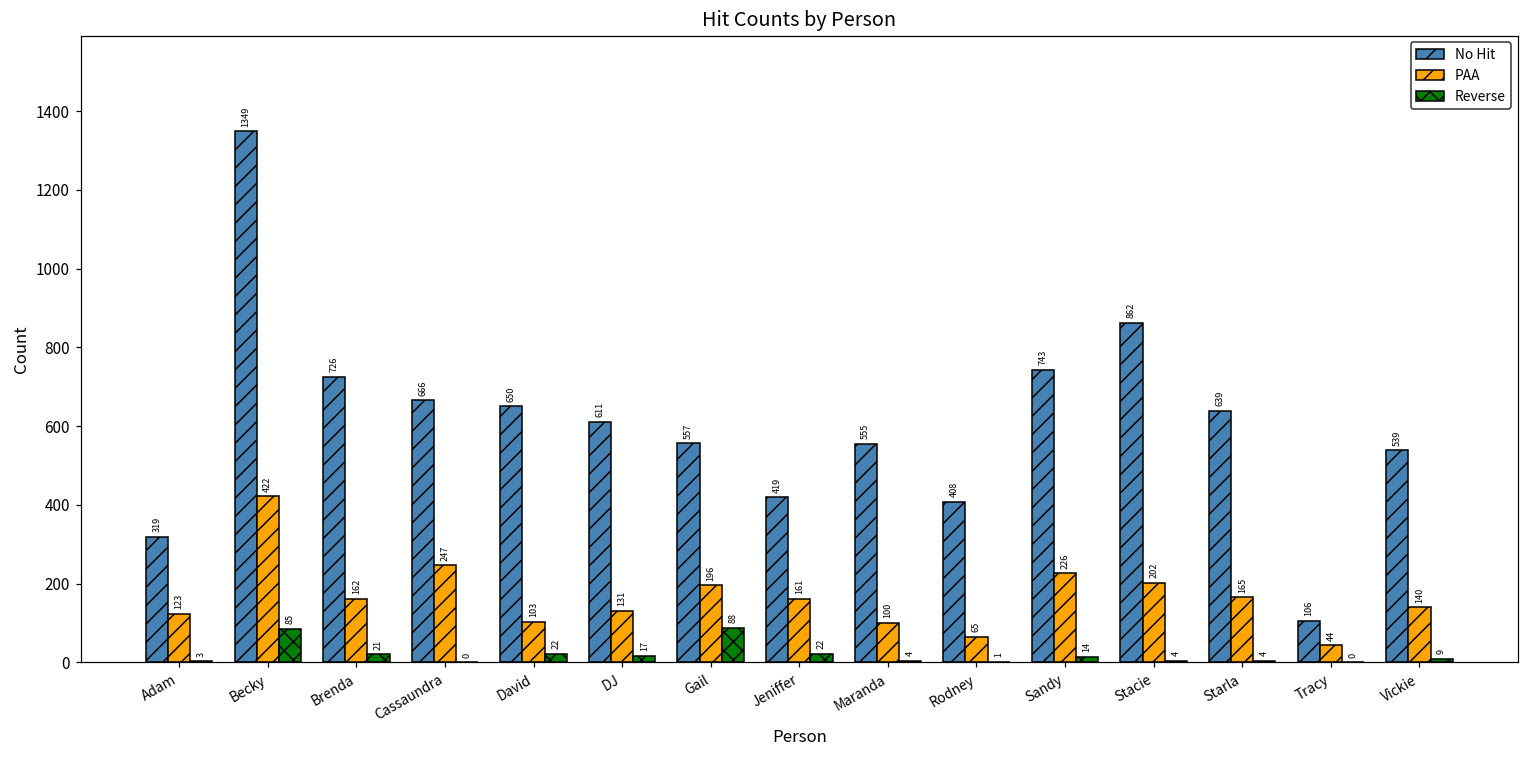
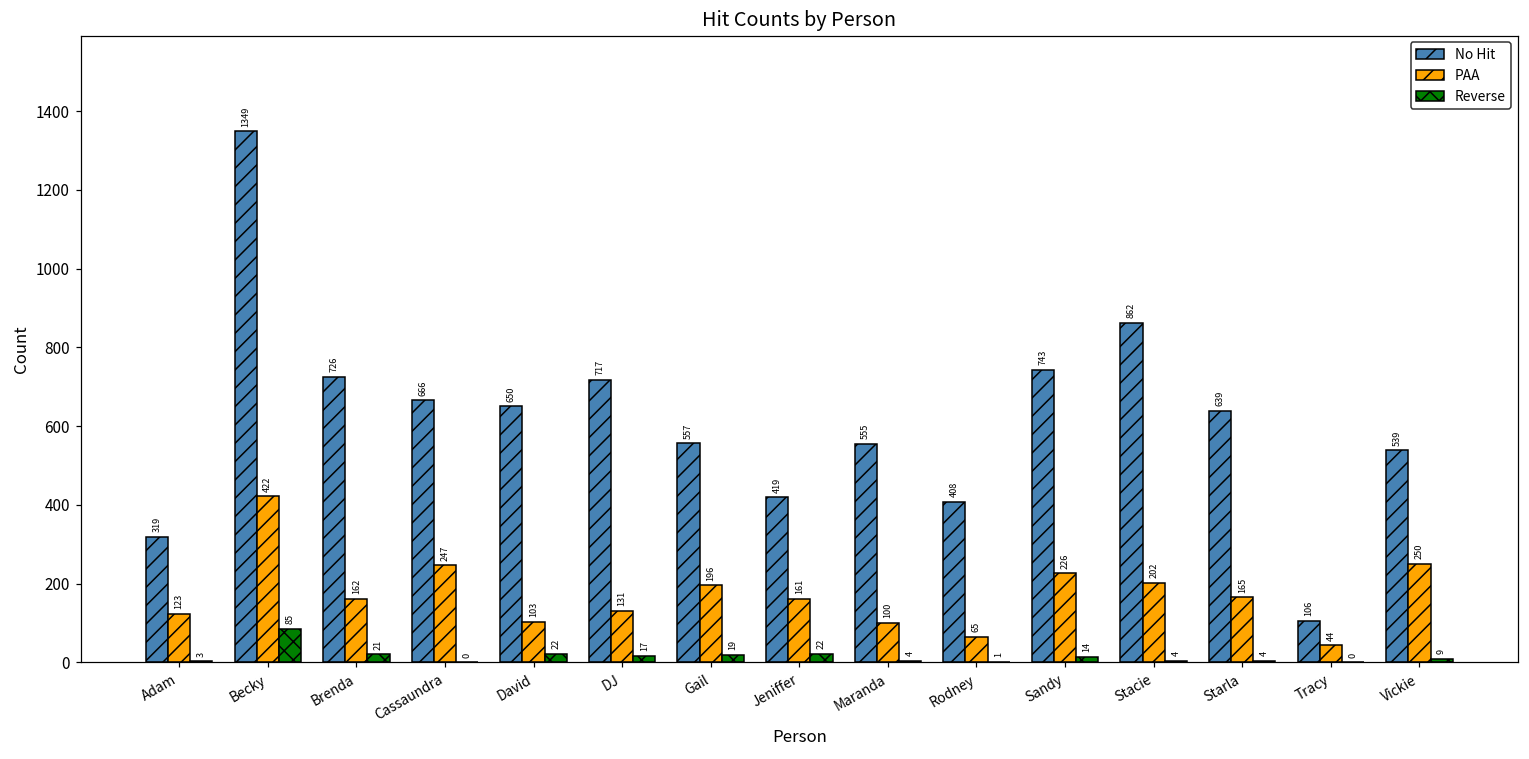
  {
    "No Hit": {
      "Adam": 319,
      "Becky": 1349,
      "Brenda": 726,
      "Cassaundra": 666,
      "David": 650,
-     "DJ": 611,
+     "DJ": 717,
      "Gail": 557,
      "Jeniffer": 419,
      "Maranda": 555,
      "Rodney": 408,
      "Sandy": 743,
      "Stacie": 862,
      "Starla": 639,
      "Tracy": 106,
      "Vickie": 539
    },
    "PAA": {
      "Adam": 123,
      "Becky": 422,
      "Brenda": 162,
      "Cassaundra": 247,
      "David": 103,
      "DJ": 131,
      "Gail": 196,
      "Jeniffer": 161,
      "Maranda": 100,
      "Rodney": 65,
      "Sandy": 226,
      "Stacie": 202,
      "Starla": 165,
      "Tracy": 44,
-     "Vickie": 140
+     "Vickie": 250
    },
    "Reverse": {
      "Adam": 3,
      "Becky": 85,
      "Brenda": 21,
      "Cassaundra": 0,
      "David": 22,
      "DJ": 17,
-     "Gail": 88,
+     "Gail": 19,
      "Jeniffer": 22,
      "Maranda": 4,
      "Rodney": 1,
      "Sandy": 14,
      "Stacie": 4,
      "Starla": 4,
      "Tracy": 0,
      "Vickie": 9
    }
  }
